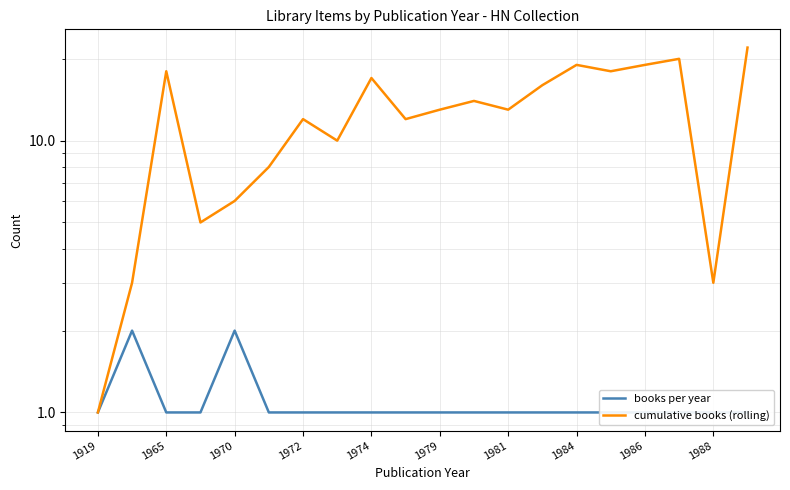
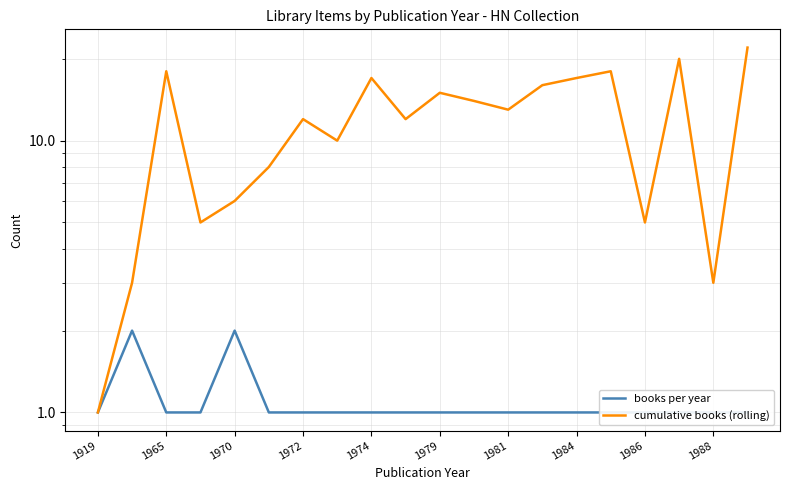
  {
    "books per year": {
      "1965": 1,
      "1970": 2,
      "1972": 1,
      "1974": 1,
      "1979": 1,
      "1981": 1,
      "1984": 1
    },
    "cumulative books (rolling)": {
      "1965": 18,
      "1970": 6,
      "1972": 12,
      "1974": 17,
-     "1979": 13,
+     "1979": 15,
      "1981": 13,
-     "1984": 19,
-     "1986": 19,
+     "1984": 17,
+     "1986": 5,
      "1988": 3
    }
  }
